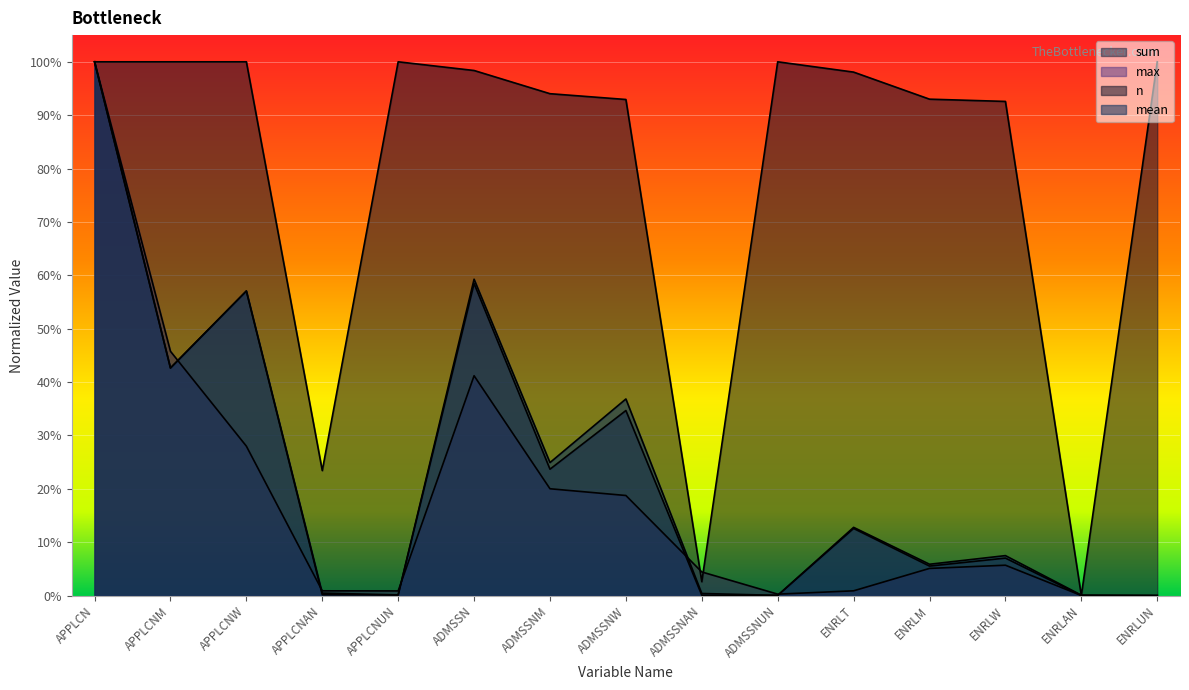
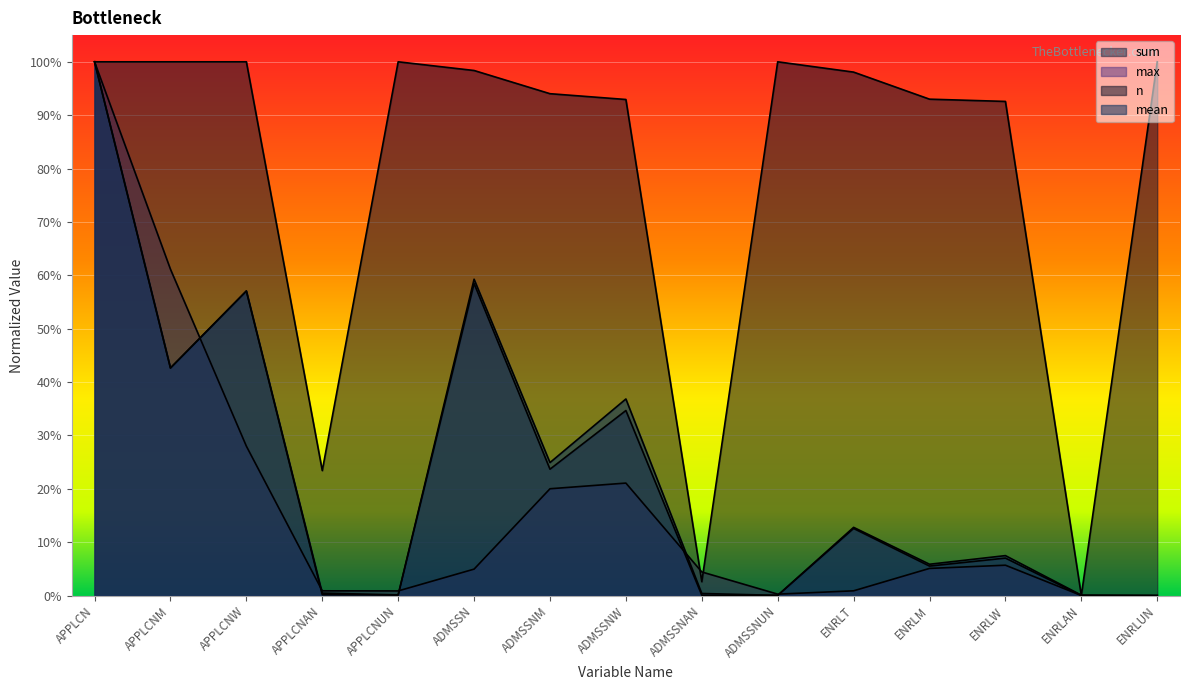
  {
    "max": {
-     "APPLCNM": "46%",
+     "APPLCNM": "61%",
      "APPLCNW": "28%",
      "APPLCNUN": "1%",
-     "ADMSSN": "41%",
+     "ADMSSN": "5%",
      "ADMSSNM": "20%",
-     "ADMSSNW": "19%",
+     "ADMSSNW": "21%",
      "ADMSSNAN": "4%",
      "ENRLT": "1%",
      "ENRLW": "6%"
    }
  }
